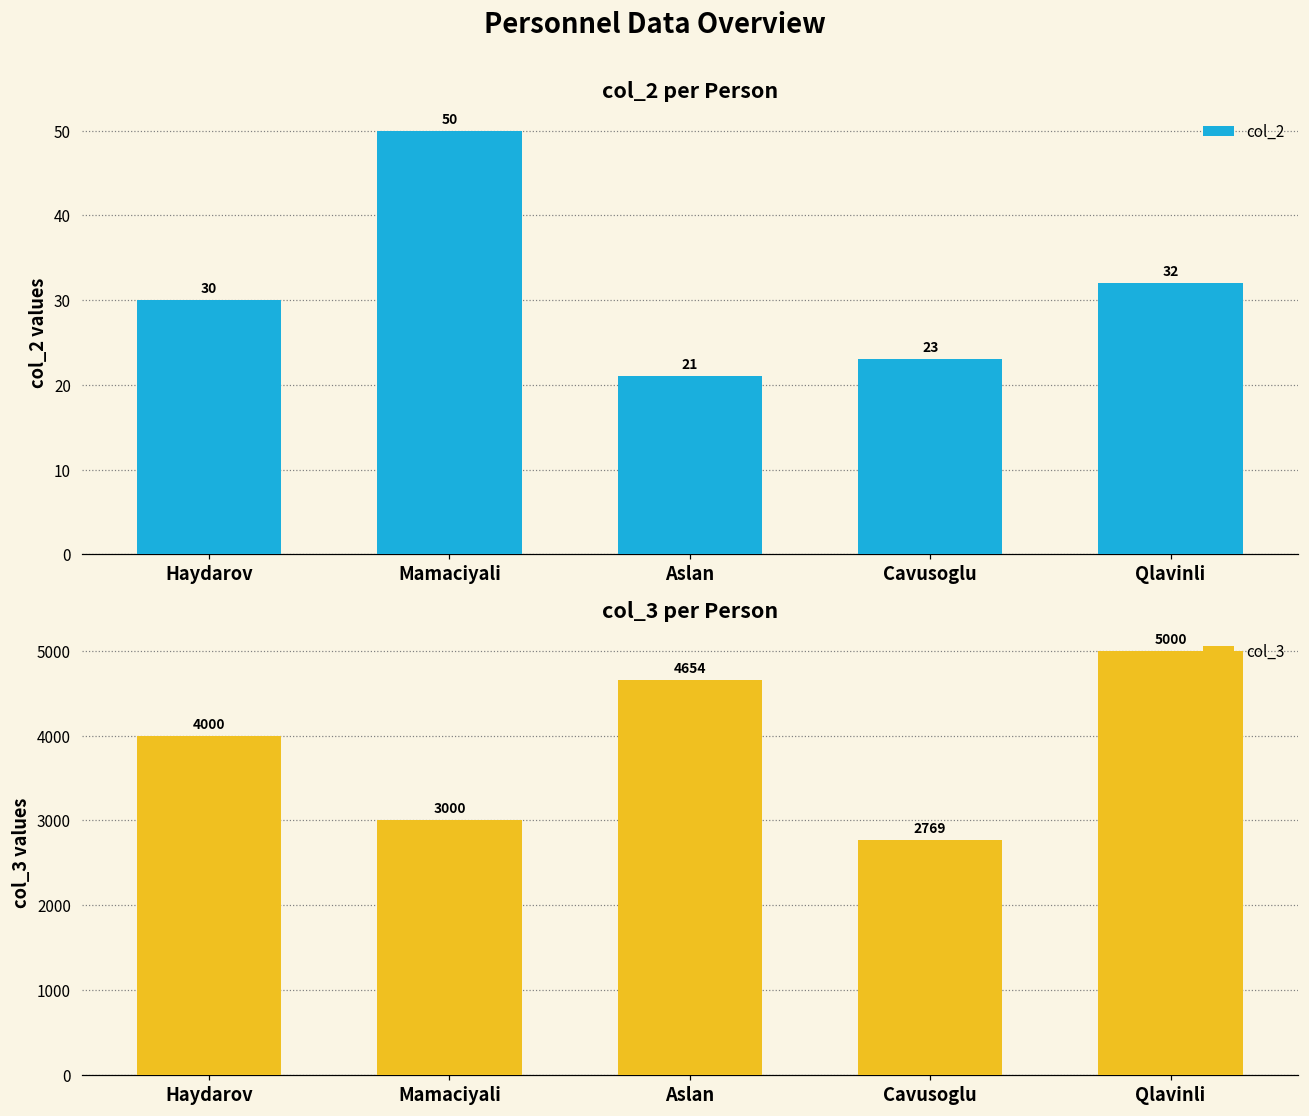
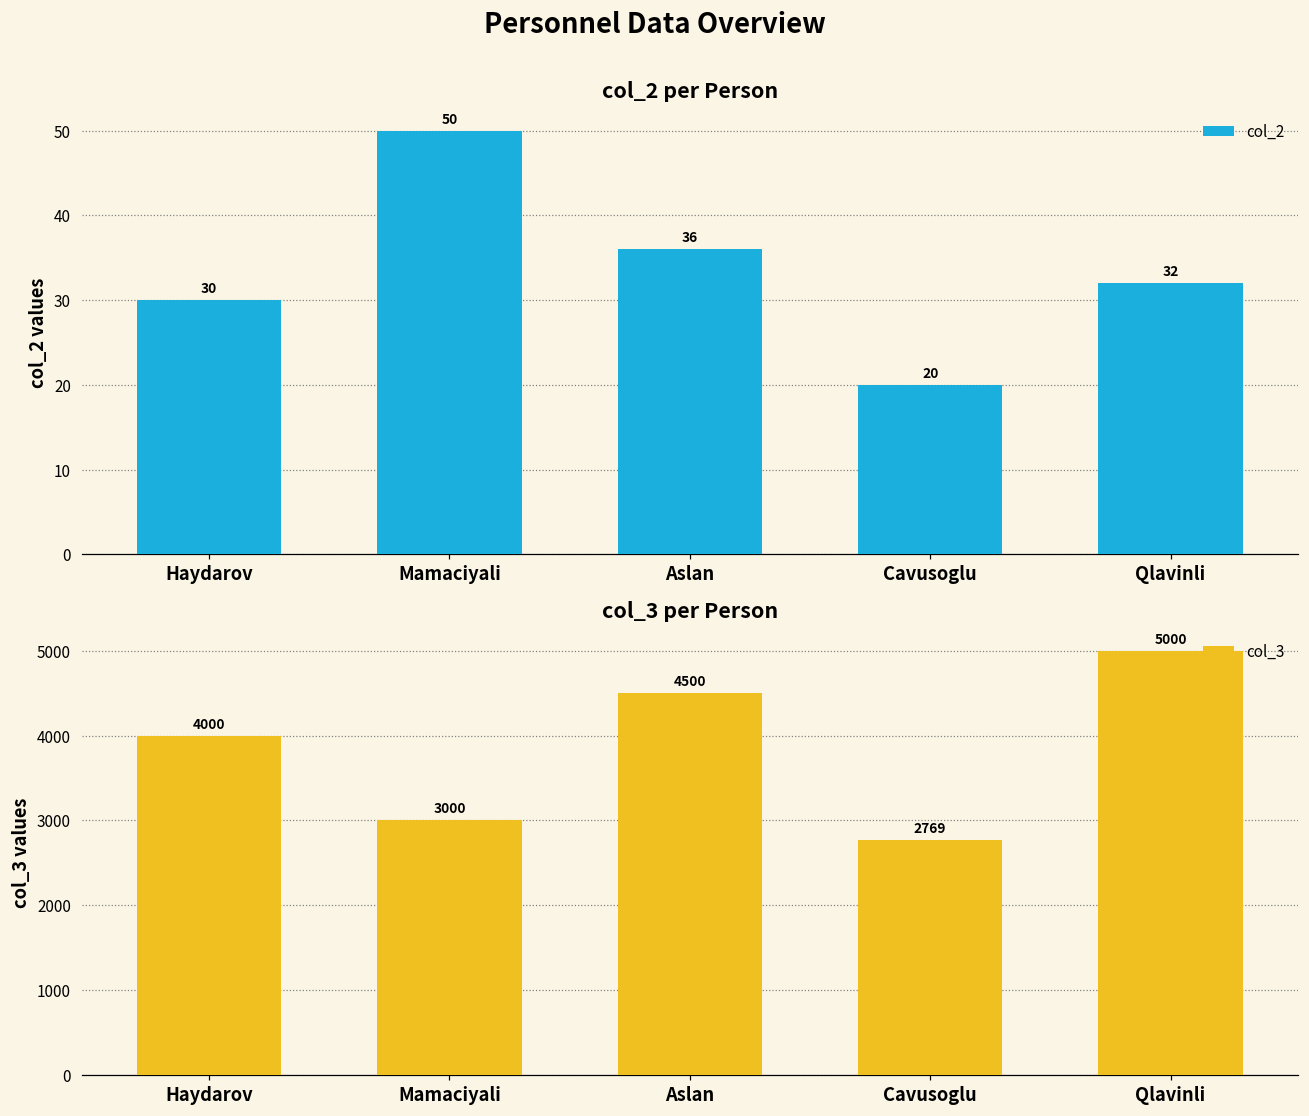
  {
    "col_2 per Person": {
      "Haydarov": 30,
      "Mamaciyali": 50,
-     "Aslan": 21,
-     "Cavusoglu": 23,
+     "Aslan": 36,
+     "Cavusoglu": 20,
      "Qlavinli": 32
    },
    "col_3 per Person": {
      "Haydarov": 4000,
      "Mamaciyali": 3000,
-     "Aslan": 4654,
+     "Aslan": 4500,
      "Cavusoglu": 2769,
      "Qlavinli": 5000
    }
  }
